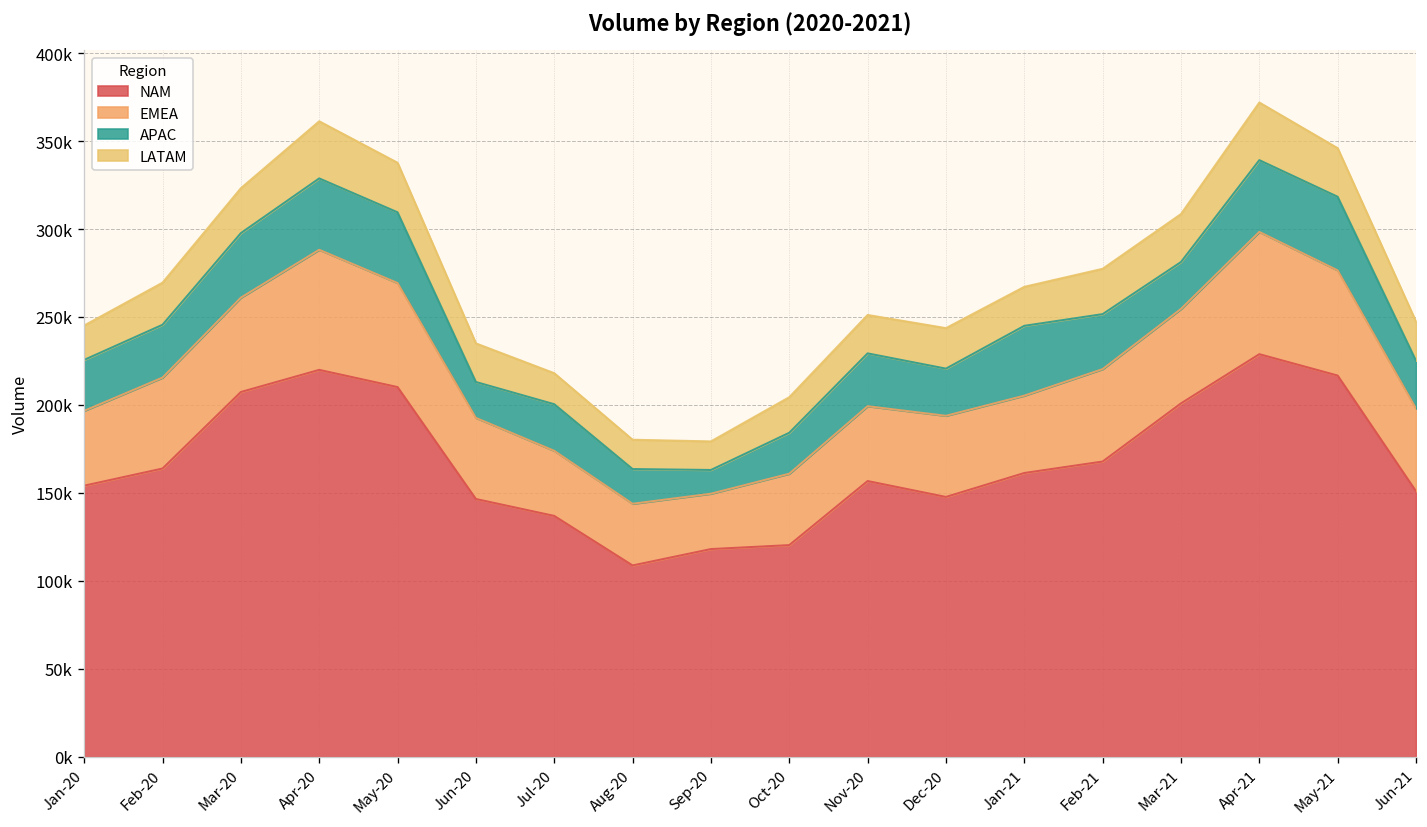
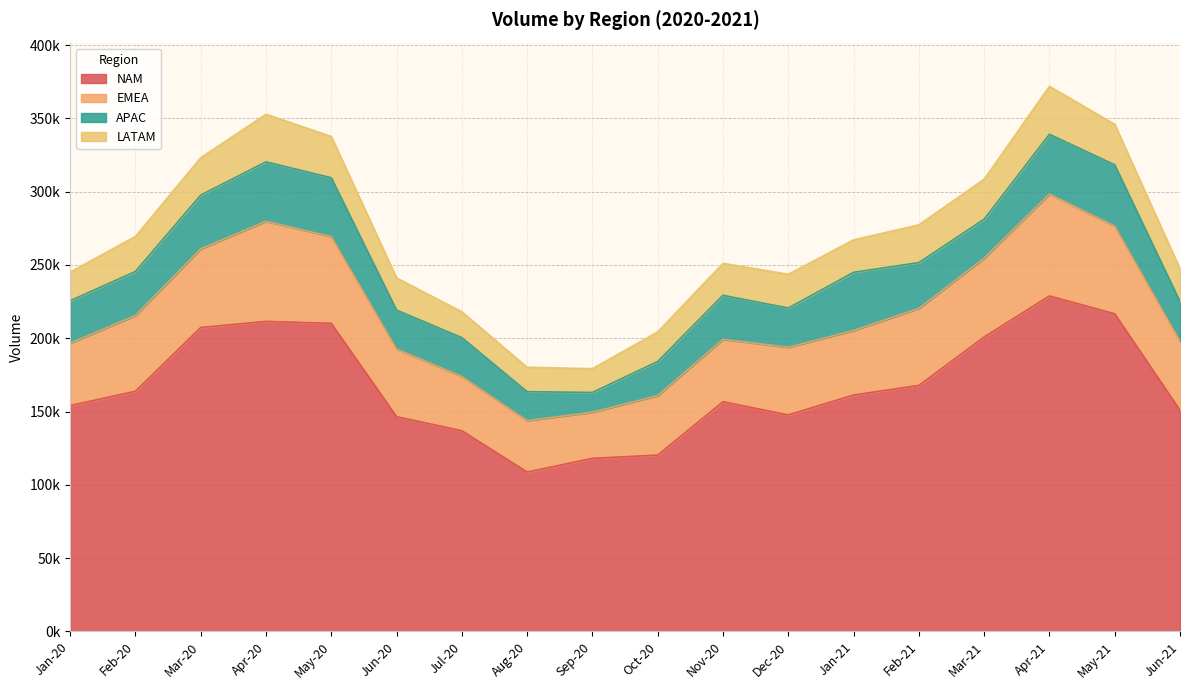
  {
    "NAM": {
      "Jan-20": 154000,
      "Feb-20": 164000,
      "Mar-20": 207000,
-     "Apr-20": 220000,
+     "Apr-20": 212000,
      "May-20": 210000,
      "Jun-20": 147000,
      "Jul-20": 137000,
      "Aug-20": 109000,
      "Sep-20": 118000,
      "Oct-20": 120000,
      "Nov-20": 157000,
      "Dec-20": 148000,
      "Jan-21": 161000,
      "Feb-21": 168000,
      "Mar-21": 201000,
      "Apr-21": 229000,
      "May-21": 217000,
      "Jun-21": 151000
    },
    "APAC": {
      "Jan-20": 29000,
      "Feb-20": 30000,
      "Mar-20": 37000,
      "Apr-20": 41000,
      "May-20": 40000,
-     "Jun-20": 20000,
+     "Jun-20": 27000,
      "Jul-20": 27000,
      "Aug-20": 20000,
      "Sep-20": 13000,
      "Oct-20": 23000,
      "Nov-20": 30000,
      "Dec-20": 27000,
      "Jan-21": 40000,
      "Feb-21": 31000,
      "Mar-21": 27000,
      "Apr-21": 41000,
      "May-21": 42000,
      "Jun-21": 27000
    }
  }
